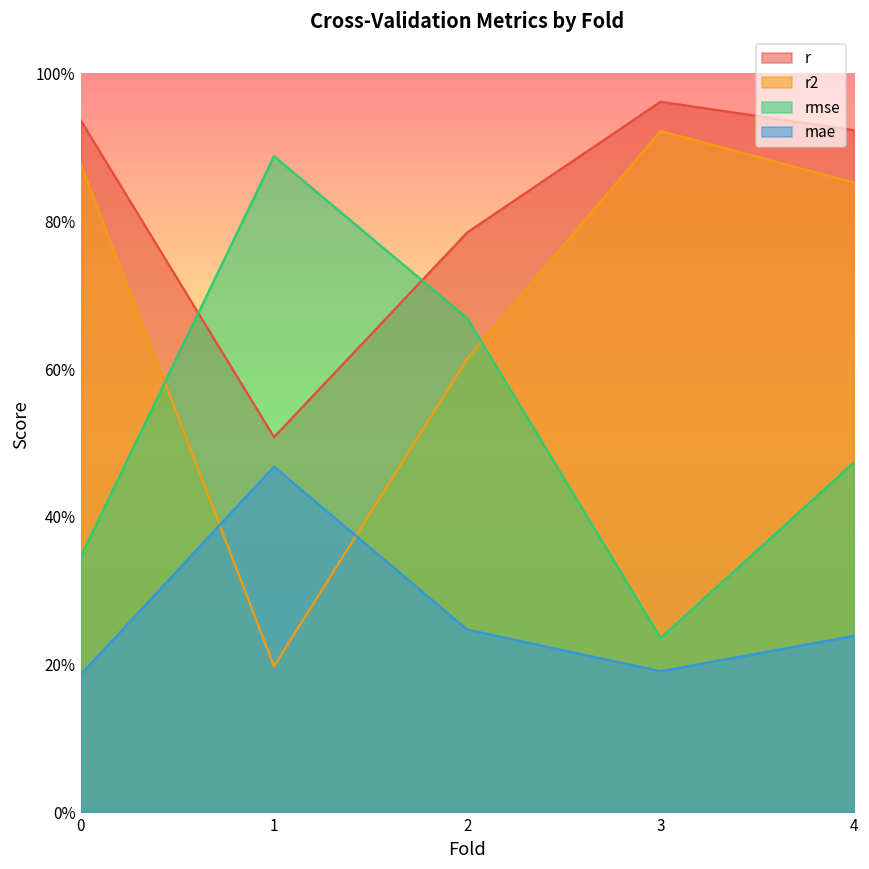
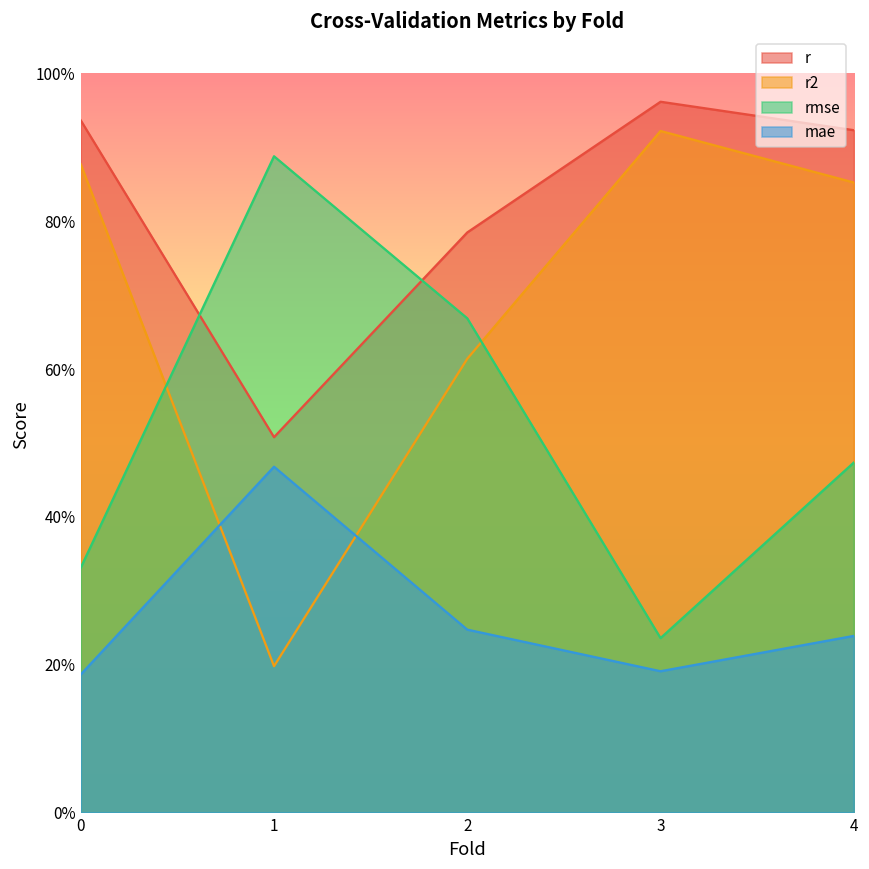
  {
    "r": {
      "0": "94%",
      "1": "51%",
      "2": "79%",
      "3": "96%",
      "4": "92%"
    },
    "r2": {
      "0": "88%",
      "1": "20%",
      "2": "61%",
      "3": "92%",
      "4": "85%"
    },
    "rmse": {
-     "0": "35%",
+     "0": "33%",
      "1": "89%",
      "2": "67%",
      "3": "24%",
      "4": "47%"
    },
    "mae": {
      "0": "19%",
      "1": "47%",
      "2": "25%",
      "3": "19%",
      "4": "24%"
    }
  }
